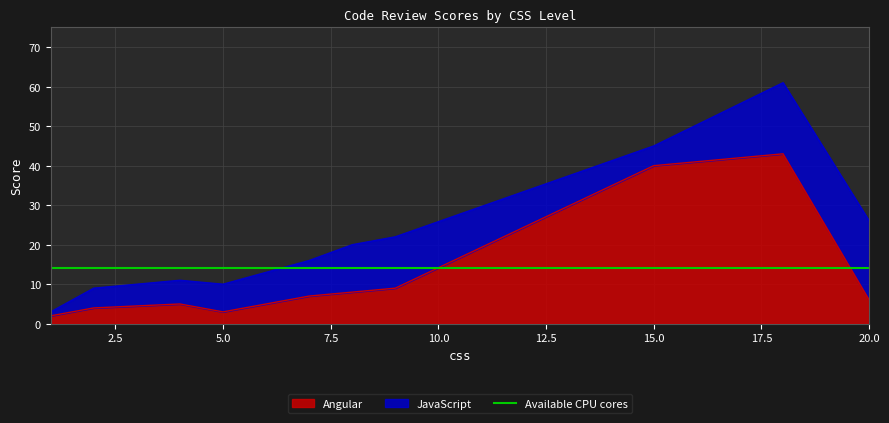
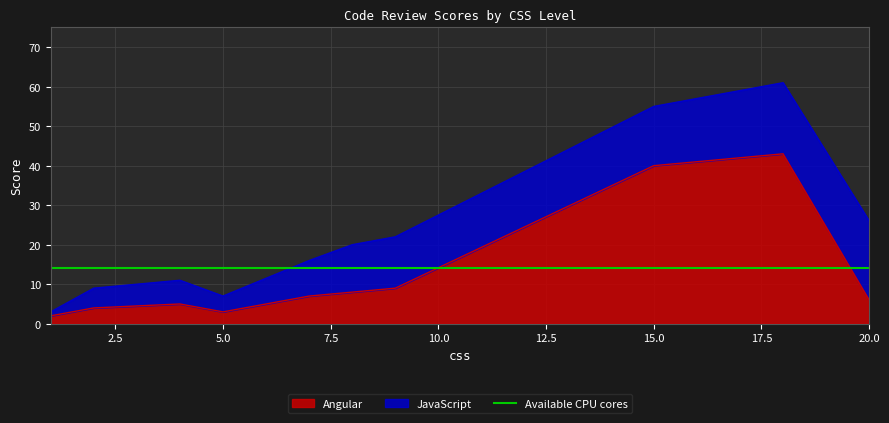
  {
    "Angular": {
      "5.0": 3,
      "15.0": 40,
      "20.0": 6
    },
    "JavaScript": {
-     "5.0": 7,
-     "15.0": 5,
+     "5.0": 4,
+     "15.0": 15,
      "20.0": 20
    }
  }
